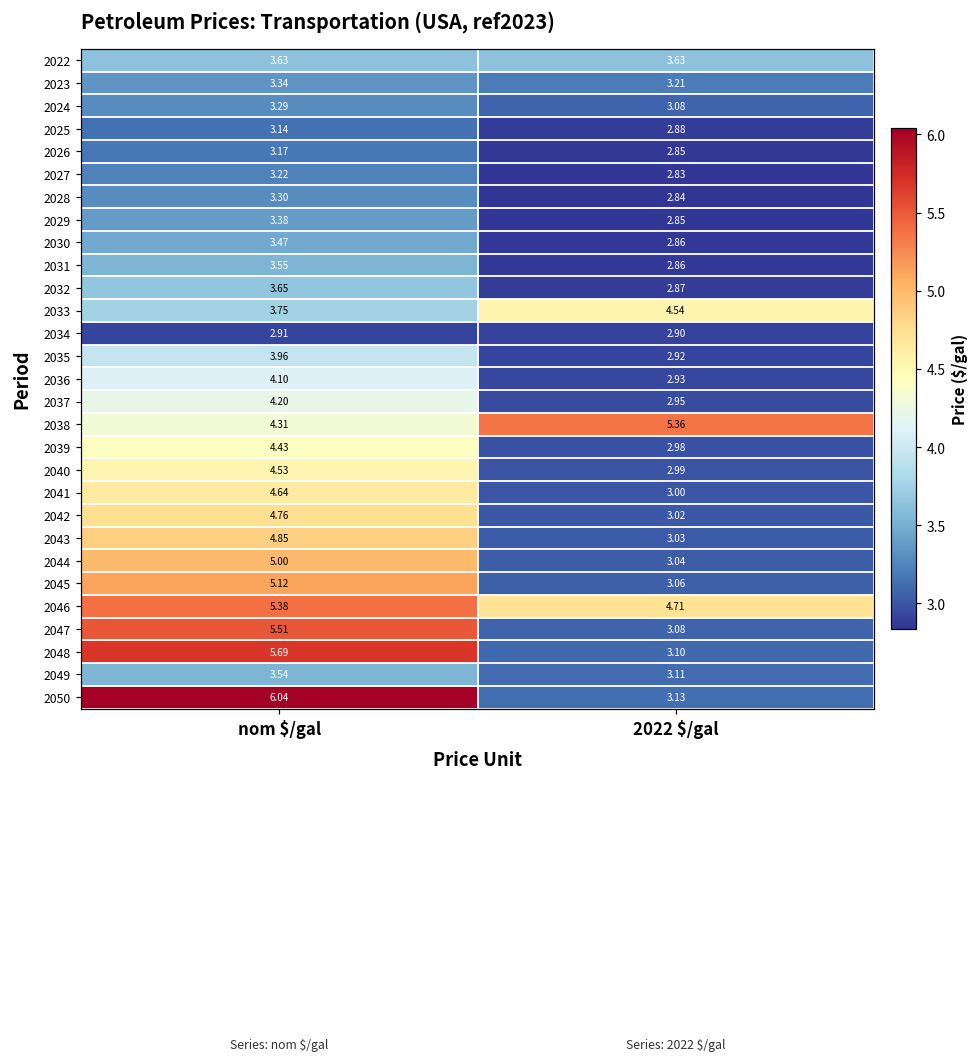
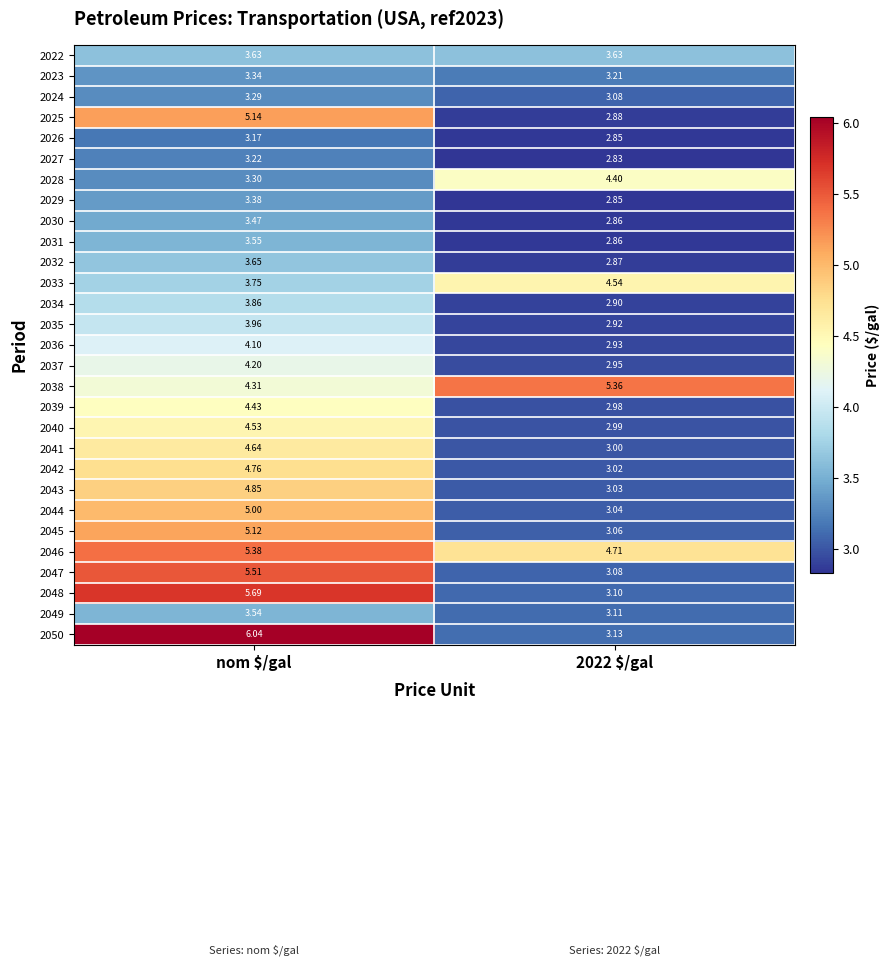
  {
    "2022": {
      "nom $/gal": 3.63,
      "2022 $/gal": 3.63
    },
    "2023": {
      "nom $/gal": 3.34,
      "2022 $/gal": 3.21
    },
    "2024": {
      "nom $/gal": 3.29,
      "2022 $/gal": 3.08
    },
    "2025": {
-     "nom $/gal": 3.14,
+     "nom $/gal": 5.14,
      "2022 $/gal": 2.88
    },
    "2026": {
      "nom $/gal": 3.17,
      "2022 $/gal": 2.85
    },
    "2027": {
      "nom $/gal": 3.22,
      "2022 $/gal": 2.83
    },
    "2028": {
      "nom $/gal": 3.30,
-     "2022 $/gal": 2.84
+     "2022 $/gal": 4.40
    },
    "2029": {
      "nom $/gal": 3.38,
      "2022 $/gal": 2.85
    },
    "2030": {
      "nom $/gal": 3.47,
      "2022 $/gal": 2.86
    },
    "2031": {
      "nom $/gal": 3.55,
      "2022 $/gal": 2.86
    },
    "2032": {
      "nom $/gal": 3.65,
      "2022 $/gal": 2.87
    },
    "2033": {
      "nom $/gal": 3.75,
      "2022 $/gal": 4.54
    },
    "2034": {
-     "nom $/gal": 2.91,
+     "nom $/gal": 3.86,
      "2022 $/gal": 2.90
    },
    "2035": {
      "nom $/gal": 3.96,
      "2022 $/gal": 2.92
    },
    "2036": {
      "nom $/gal": 4.10,
      "2022 $/gal": 2.93
    },
    "2037": {
      "nom $/gal": 4.20,
      "2022 $/gal": 2.95
    },
    "2038": {
      "nom $/gal": 4.31,
      "2022 $/gal": 5.36
    },
    "2039": {
      "nom $/gal": 4.43,
      "2022 $/gal": 2.98
    },
    "2040": {
      "nom $/gal": 4.53,
      "2022 $/gal": 2.99
    },
    "2041": {
      "nom $/gal": 4.64,
      "2022 $/gal": 3.00
    },
    "2042": {
      "nom $/gal": 4.76,
      "2022 $/gal": 3.02
    },
    "2043": {
      "nom $/gal": 4.85,
      "2022 $/gal": 3.03
    },
    "2044": {
      "nom $/gal": 5.00,
      "2022 $/gal": 3.04
    },
    "2045": {
      "nom $/gal": 5.12,
      "2022 $/gal": 3.06
    },
    "2046": {
      "nom $/gal": 5.38,
      "2022 $/gal": 4.71
    },
    "2047": {
      "nom $/gal": 5.51,
      "2022 $/gal": 3.08
    },
    "2048": {
      "nom $/gal": 5.69,
      "2022 $/gal": 3.10
    },
    "2049": {
      "nom $/gal": 3.54,
      "2022 $/gal": 3.11
    },
    "2050": {
      "nom $/gal": 6.04,
      "2022 $/gal": 3.13
    }
  }
